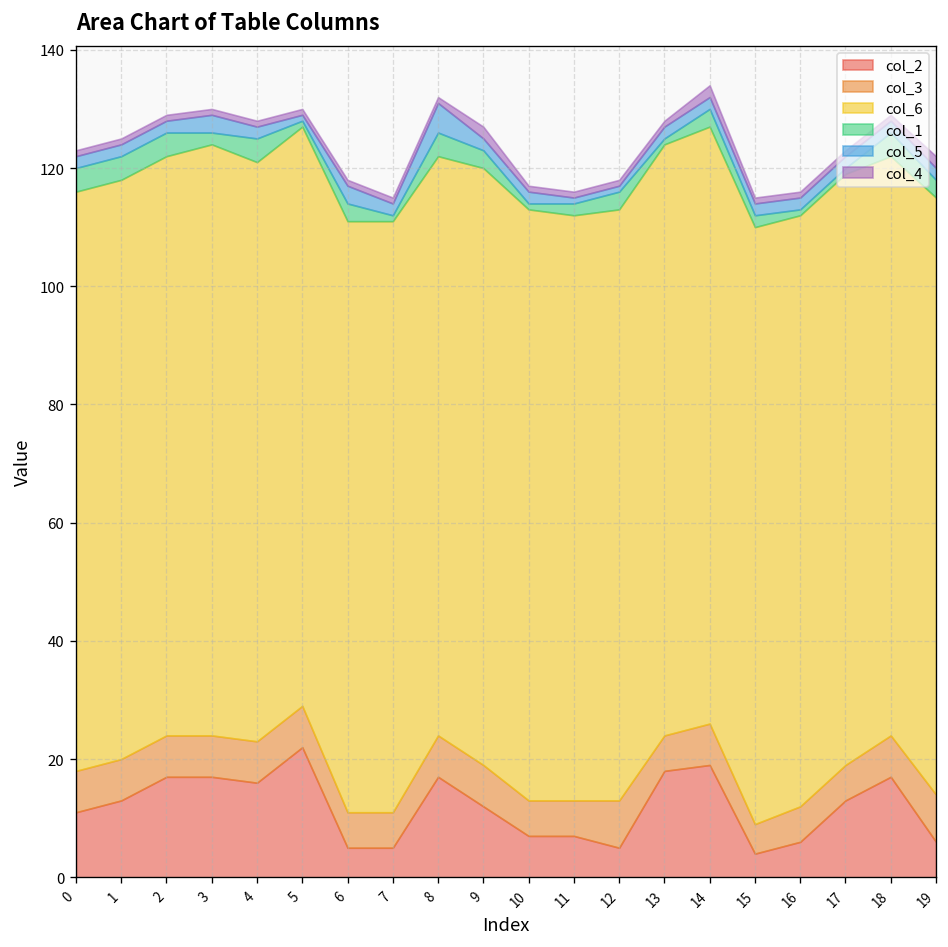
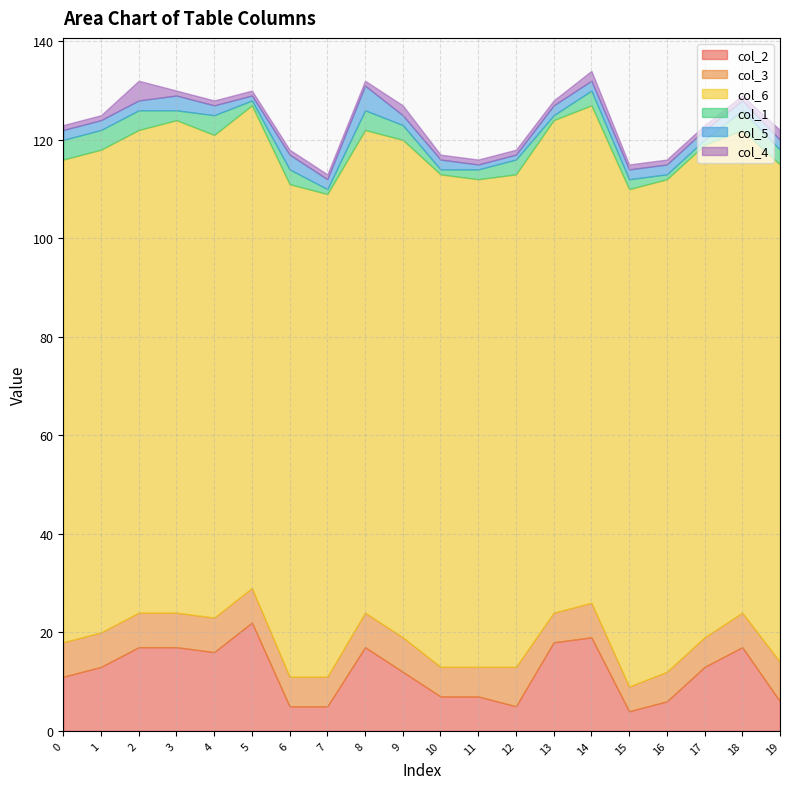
  {
    "col_6": {
      "0": 98,
      "1": 98,
      "2": 98,
      "3": 100,
      "4": 98,
      "5": 98,
      "6": 100,
-     "7": 100,
+     "7": 98,
      "8": 98,
      "9": 101,
      "10": 100,
      "11": 99,
      "12": 100,
      "13": 100,
      "14": 101,
      "15": 101,
      "16": 100,
      "19": 101
    },
    "col_1": {
      "0": 4,
      "1": 4,
      "2": 4,
      "3": 2,
      "4": 4,
      "5": 1,
      "6": 3,
      "7": 1,
      "8": 4,
      "9": 3,
      "10": 1,
      "11": 2,
      "12": 3,
      "13": 1,
      "14": 3,
      "15": 2,
      "16": 1,
      "19": 3
    },
    "col_5": {
      "0": 2,
      "1": 2,
      "2": 2,
      "3": 3,
      "4": 2,
      "5": 1,
      "6": 3,
      "7": 2,
      "8": 5,
      "9": 2,
      "10": 2,
      "11": 1,
      "12": 1,
      "13": 2,
      "14": 2,
      "15": 2,
      "16": 2,
      "19": 2
    },
    "col_4": {
      "0": 1,
      "1": 1,
-     "2": 1,
+     "2": 4,
      "3": 1,
      "4": 1,
      "5": 1,
      "6": 1,
      "7": 1,
      "8": 1,
      "9": 2,
      "10": 1,
      "11": 1,
      "12": 1,
      "13": 1,
      "14": 2,
      "15": 1,
      "16": 1,
      "19": 2
    }
  }
